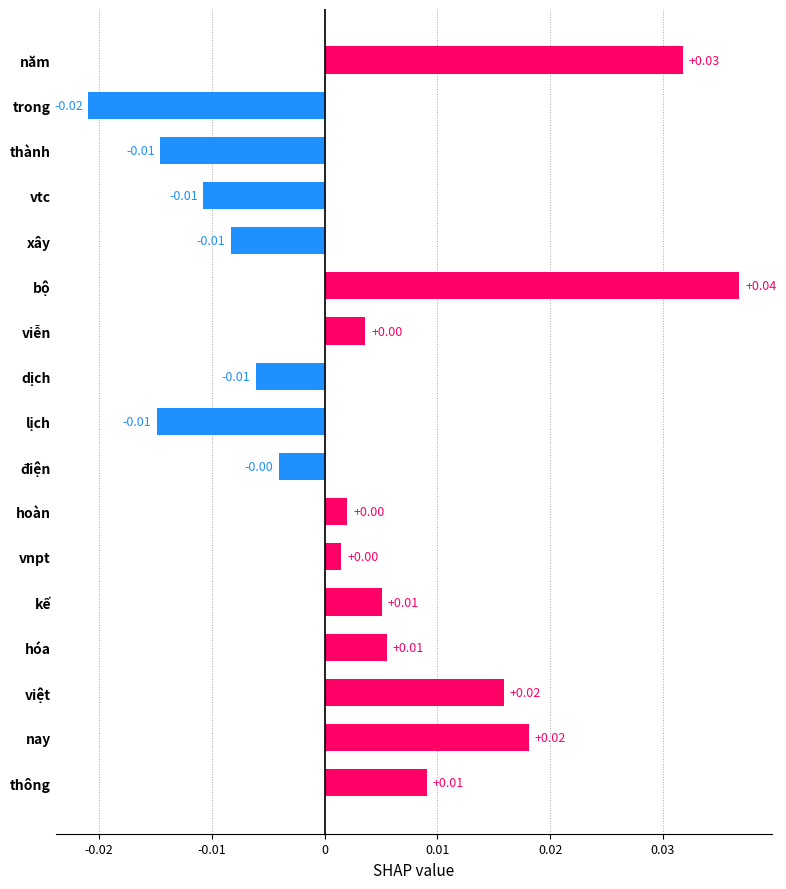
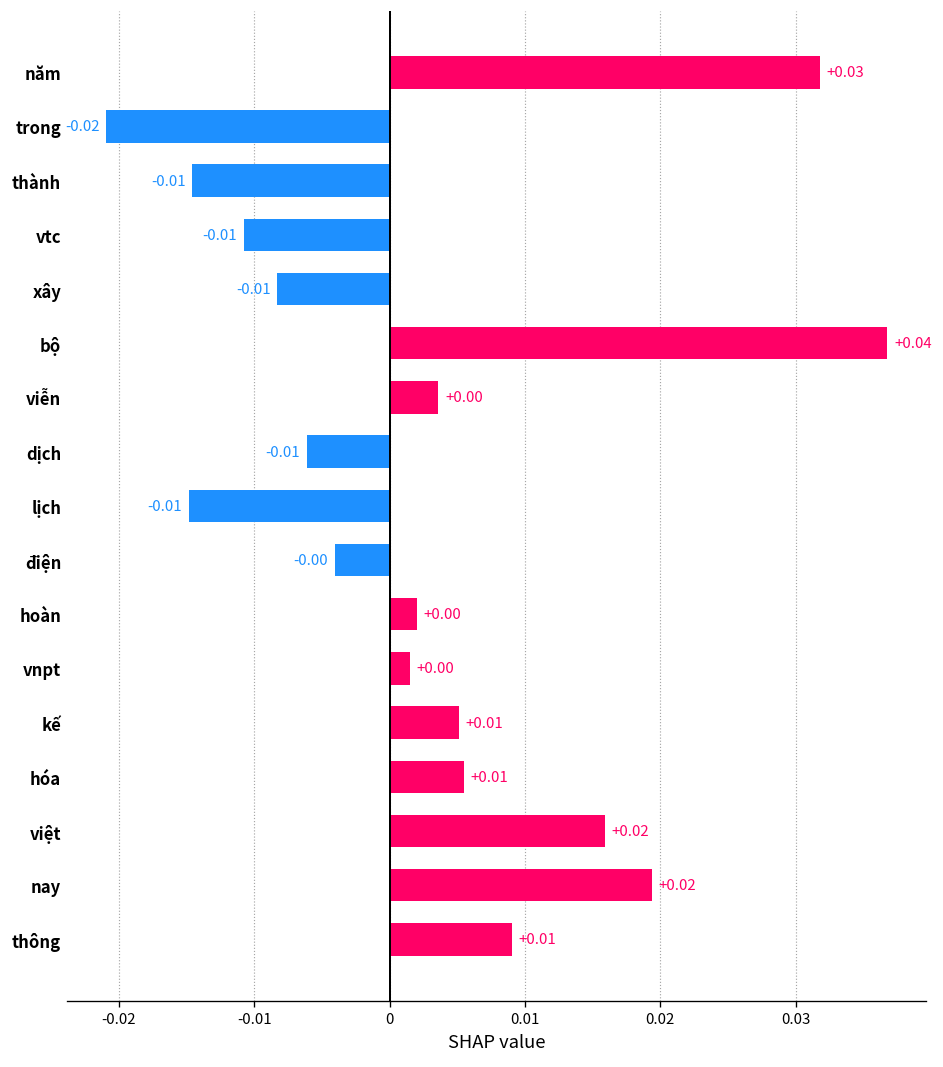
  {
-   "nay": 0.0181
+   "nay": 0.0194
  }
